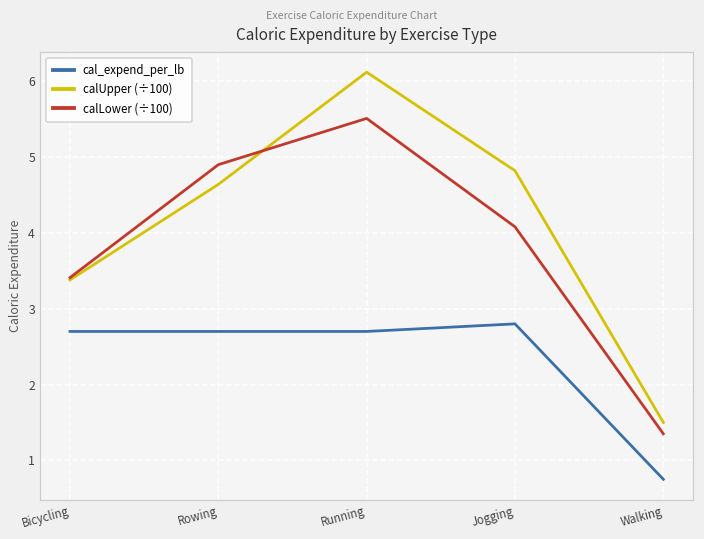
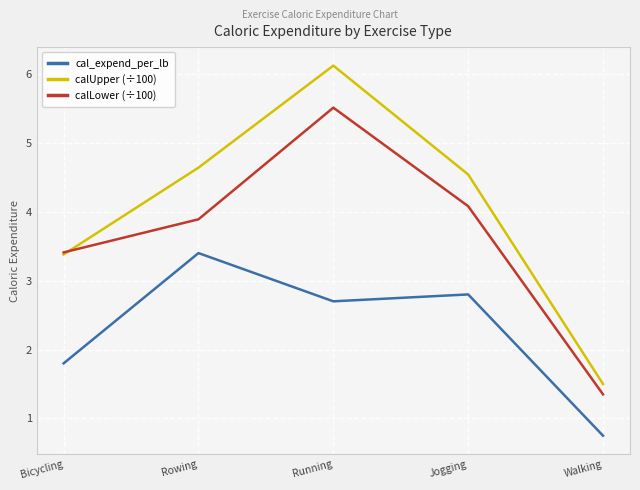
  {
    "cal_expend_per_lb": {
-     "Bicycling": 2.7,
-     "Rowing": 2.7,
+     "Bicycling": 1.8,
+     "Rowing": 3.4,
      "Running": 2.7,
      "Jogging": 2.8,
      "Walking": 0.8
    },
    "calUpper (÷100)": {
      "Rowing": 4.6,
      "Running": 6.1,
-     "Jogging": 4.8,
+     "Jogging": 4.5,
      "Walking": 1.5
    },
    "calLower (÷100)": {
-     "Rowing": 4.9,
+     "Rowing": 3.9,
      "Running": 5.5,
      "Jogging": 4.1,
      "Walking": 1.4
    }
  }
